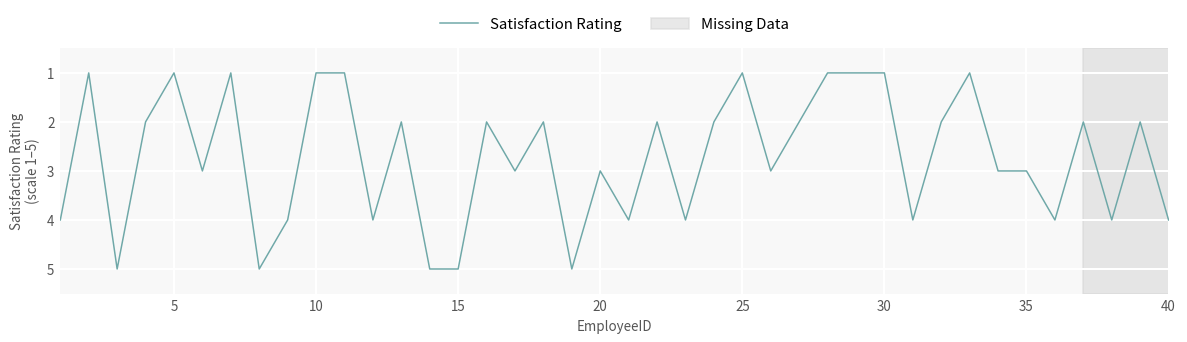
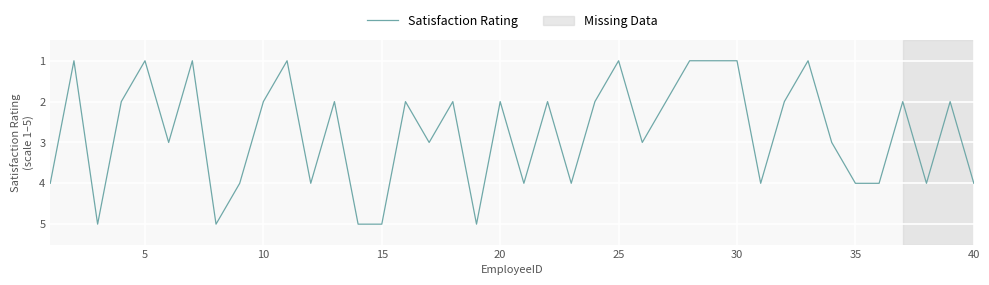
  {
    "5": 1,
-   "10": 1,
+   "10": 2,
    "15": 5,
-   "20": 3,
+   "20": 2,
    "25": 1,
    "30": 1,
-   "35": 3,
+   "35": 4,
    "40": 4
  }
